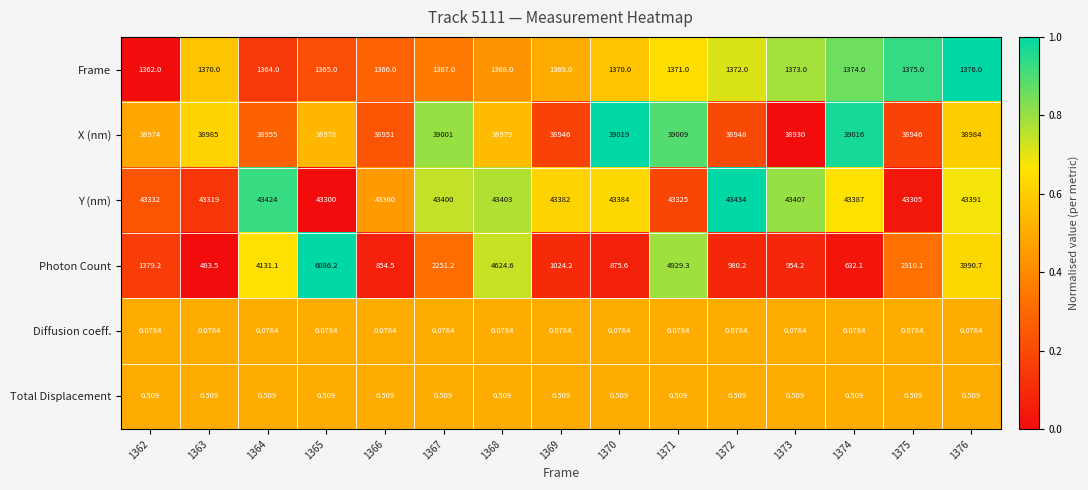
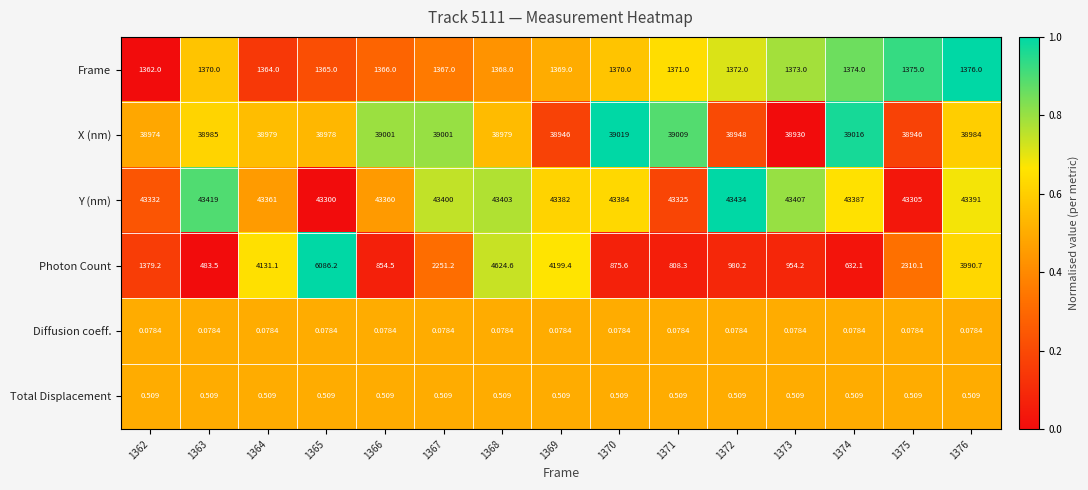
  {
    "Frame": {
      "1362": 1362.0,
      "1363": 1370.0,
      "1364": 1364.0,
      "1365": 1365.0,
      "1366": 1366.0,
      "1367": 1367.0,
      "1368": 1368.0,
      "1369": 1369.0,
      "1370": 1370.0,
      "1371": 1371.0,
      "1372": 1372.0,
      "1373": 1373.0,
      "1374": 1374.0,
      "1375": 1375.0,
      "1376": 1376.0
    },
    "X (nm)": {
      "1362": 38974,
      "1363": 38985,
-     "1364": 38955,
+     "1364": 38979,
      "1365": 38978,
-     "1366": 38951,
+     "1366": 39001,
      "1367": 39001,
      "1368": 38979,
      "1369": 38946,
      "1370": 39019,
      "1371": 39009,
      "1372": 38948,
      "1373": 38930,
      "1374": 39016,
      "1375": 38946,
      "1376": 38984
    },
    "Y (nm)": {
      "1362": 43332,
-     "1363": 43319,
-     "1364": 43424,
+     "1363": 43419,
+     "1364": 43361,
      "1365": 43300,
      "1366": 43360,
      "1367": 43400,
      "1368": 43403,
      "1369": 43382,
      "1370": 43384,
      "1371": 43325,
      "1372": 43434,
      "1373": 43407,
      "1374": 43387,
      "1375": 43305,
      "1376": 43391
    },
    "Photon Count": {
      "1362": 1379.2,
      "1363": 483.5,
      "1364": 4131.1,
      "1365": 6086.2,
      "1366": 854.5,
      "1367": 2251.2,
      "1368": 4624.6,
-     "1369": 1024.2,
+     "1369": 4199.4,
      "1370": 875.6,
-     "1371": 4929.3,
+     "1371": 808.3,
      "1372": 980.2,
      "1373": 954.2,
      "1374": 632.1,
      "1375": 2310.1,
      "1376": 3990.7
    },
    "Diffusion coeff.": {
      "1362": 0.0784,
      "1363": 0.0784,
      "1364": 0.0784,
      "1365": 0.0784,
      "1366": 0.0784,
      "1367": 0.0784,
      "1368": 0.0784,
      "1369": 0.0784,
      "1370": 0.0784,
      "1371": 0.0784,
      "1372": 0.0784,
      "1373": 0.0784,
      "1374": 0.0784,
      "1375": 0.0784,
      "1376": 0.0784
    },
    "Total Displacement": {
      "1362": 0.509,
      "1363": 0.509,
      "1364": 0.509,
      "1365": 0.509,
      "1366": 0.509,
      "1367": 0.509,
      "1368": 0.509,
      "1369": 0.509,
      "1370": 0.509,
      "1371": 0.509,
      "1372": 0.509,
      "1373": 0.509,
      "1374": 0.509,
      "1375": 0.509,
      "1376": 0.509
    }
  }
